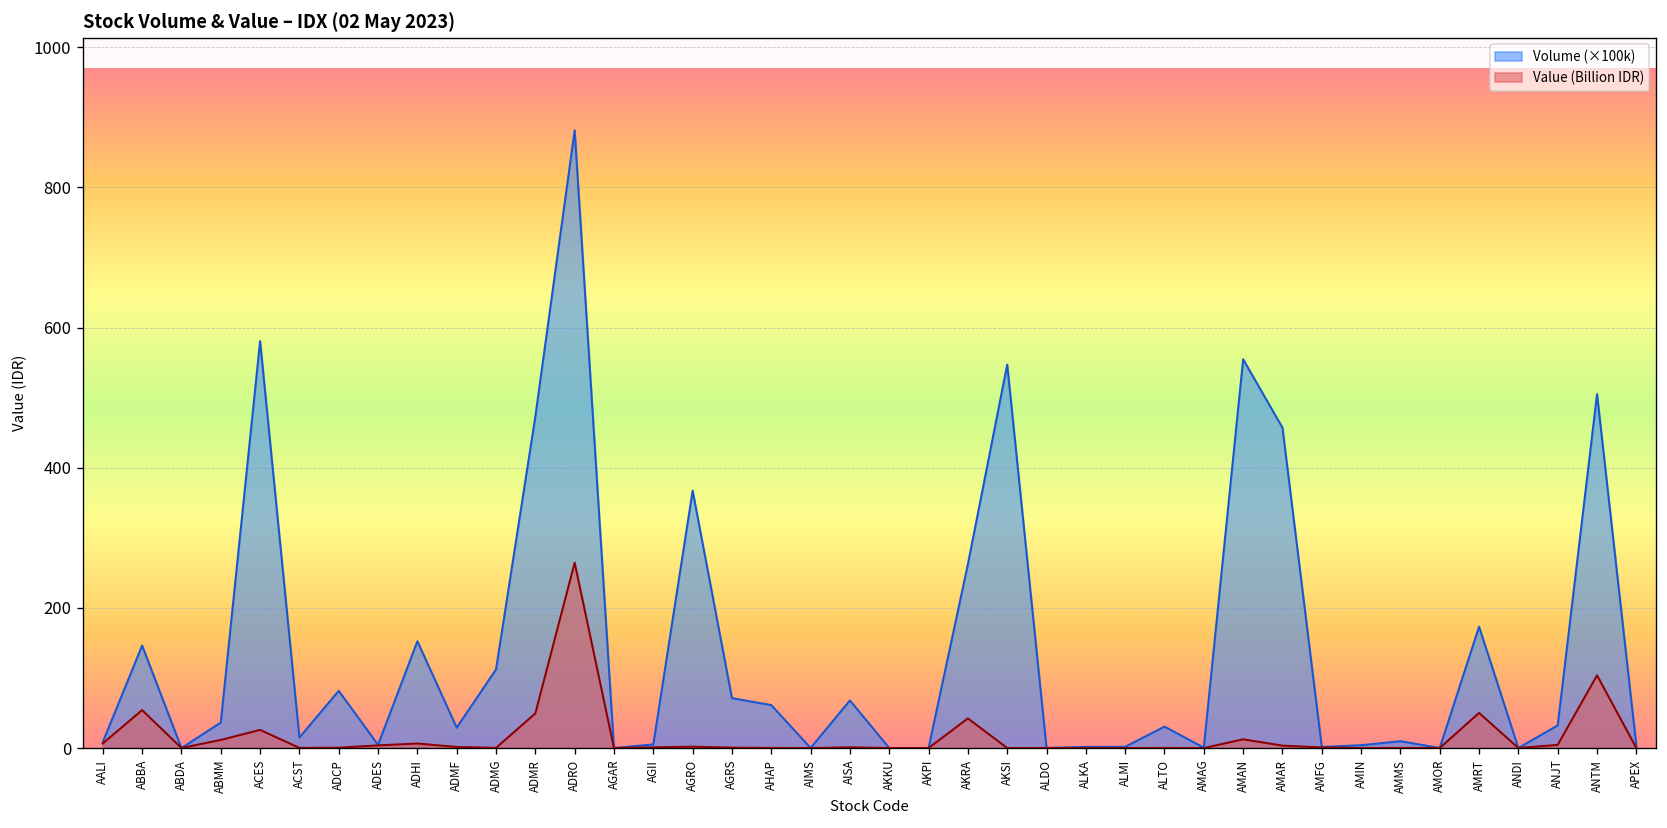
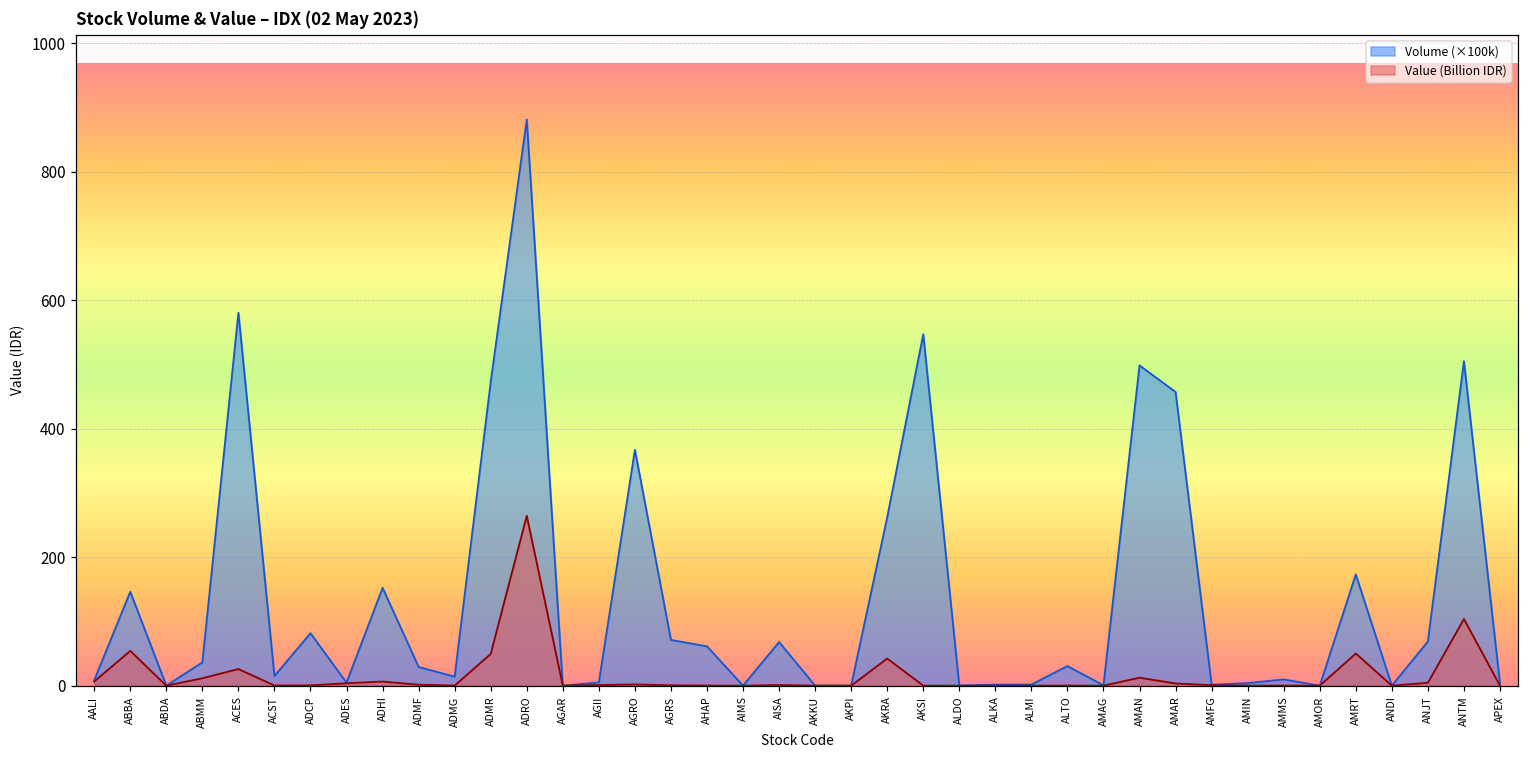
  {
    "Volume (×100k)": {
      "ABBA": 150,
      "ABMM": 40,
      "ACES": 580,
      "ACST": 20,
      "ADCP": 80,
      "ADHI": 150,
      "ADMF": 30,
-     "ADMG": 110,
+     "ADMG": 10,
      "ADMR": 470,
      "ADRO": 880,
      "AGRO": 370,
      "AGRS": 70,
      "AHAP": 60,
      "AISA": 70,
      "AKRA": 260,
      "AKSI": 550,
      "ALTO": 30,
-     "AMAN": 550,
+     "AMAN": 500,
      "AMAR": 460,
      "AMMS": 10,
      "AMRT": 170,
-     "ANJT": 30,
+     "ANJT": 70,
      "ANTM": 510
    },
    "Value (Billion IDR)": {
      "ABBA": 50,
      "ABMM": 10,
      "ACES": 30,
      "ACST": 0,
      "ADCP": 0,
      "ADHI": 10,
      "ADMF": 0,
      "ADMG": 0,
      "ADMR": 50,
      "ADRO": 260,
      "AGRO": 0,
      "AGRS": 0,
      "AHAP": 0,
      "AISA": 0,
      "AKRA": 40,
      "AKSI": 0,
      "ALTO": 0,
      "AMAN": 10,
      "AMAR": 0,
      "AMMS": 0,
      "AMRT": 50,
      "ANJT": 0,
      "ANTM": 100
    }
  }
